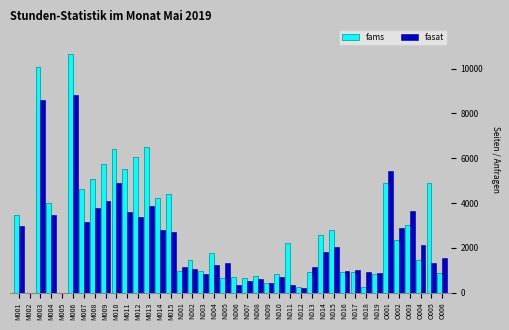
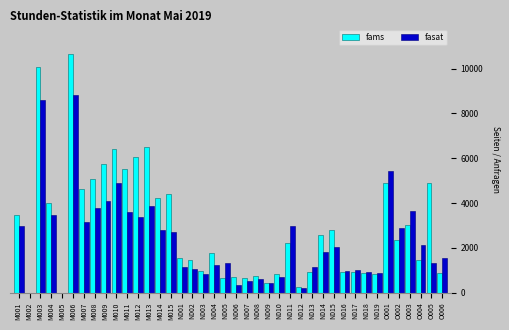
  {
    "fams": {
      "M001": 3500,
      "M002": 0,
      "M003": 10100,
      "M004": 4000,
      "M005": 0,
      "M006": 10600,
      "M007": 4600,
      "M008": 5100,
      "M009": 5700,
      "M010": 6400,
      "M011": 5500,
      "M012": 6100,
      "M013": 6500,
      "M014": 4200,
      "M015": 4400,
-     "N001": 1000,
+     "N001": 1600,
      "N002": 1500,
      "N003": 1000,
      "N004": 1800,
      "N005": 700,
      "N006": 700,
      "N007": 700,
      "N008": 800,
      "N009": 500,
      "N010": 800,
      "N011": 2200,
      "N012": 200,
      "N013": 900,
      "N014": 2600,
      "N015": 2800,
      "N016": 900,
      "N017": 900,
-     "N018": 200,
+     "N018": 900,
      "N019": 800,
      "O001": 4900,
      "O002": 2300,
      "O003": 3000,
      "O004": 1400,
      "O005": 4900,
      "O006": 900
    },
    "fasat": {
      "M001": 3000,
      "M002": 0,
      "M003": 8600,
      "M004": 3500,
      "M005": 0,
      "M006": 8800,
      "M007": 3200,
      "M008": 3800,
      "M009": 4100,
      "M010": 4900,
      "M011": 3600,
      "M012": 3400,
      "M013": 3900,
      "M014": 2800,
      "M015": 2700,
      "N001": 1200,
      "N002": 1100,
      "N003": 800,
      "N004": 1200,
      "N005": 1300,
      "N006": 400,
      "N007": 500,
      "N008": 600,
      "N009": 400,
      "N010": 700,
-     "N011": 300,
+     "N011": 3000,
      "N012": 200,
      "N013": 1100,
      "N014": 1800,
      "N015": 2000,
      "N016": 1000,
      "N017": 1000,
      "N018": 900,
      "N019": 900,
      "O001": 5400,
      "O002": 2900,
      "O003": 3700,
      "O004": 2100,
      "O005": 1300,
      "O006": 1600
    }
  }
